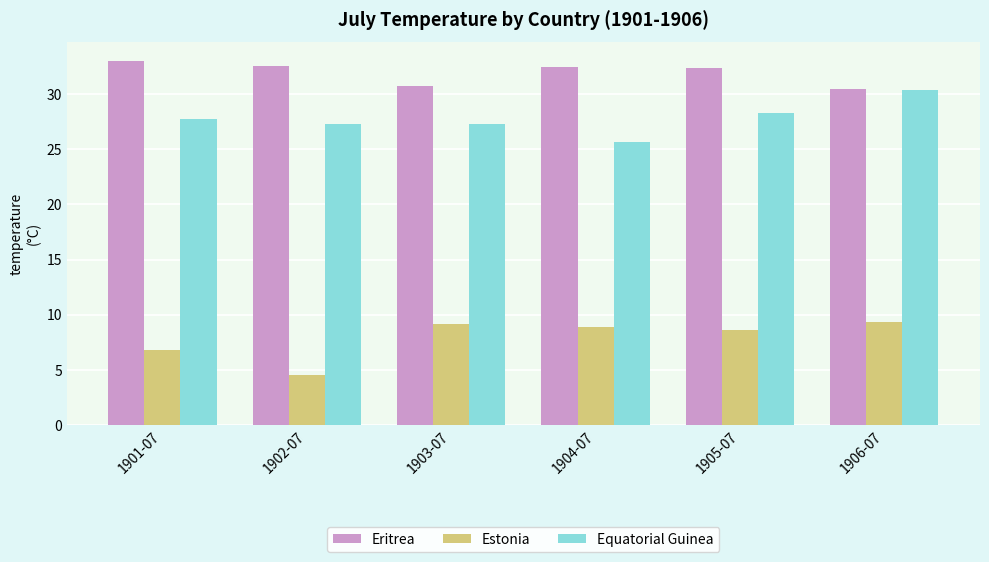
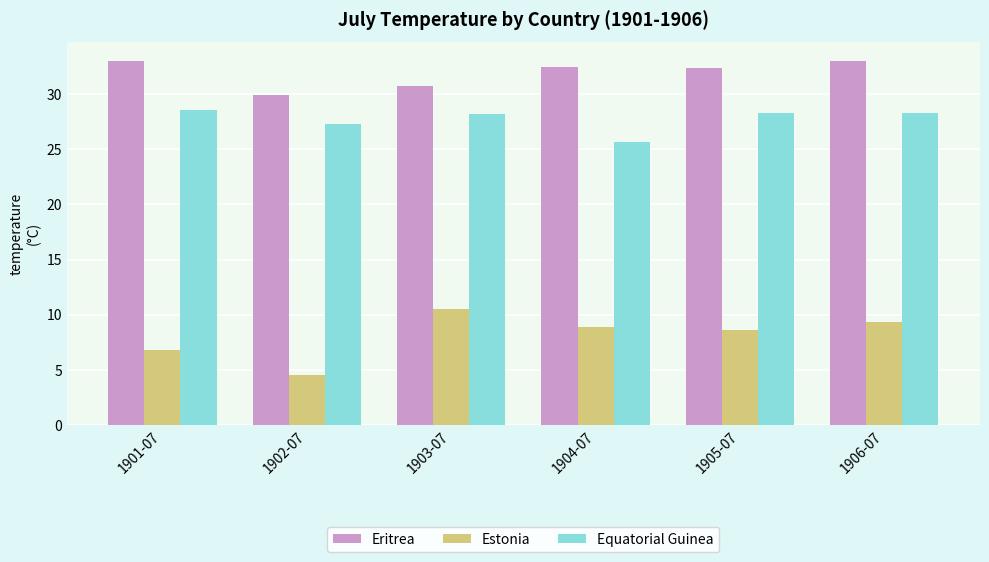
  {
    "Eritrea": {
      "1901-07": 33.0,
-     "1902-07": 32.5,
+     "1902-07": 29.9,
      "1903-07": 30.8,
      "1904-07": 32.5,
      "1905-07": 32.4,
-     "1906-07": 30.5
+     "1906-07": 33.0
    },
    "Estonia": {
      "1901-07": 6.8,
      "1902-07": 4.5,
-     "1903-07": 9.2,
+     "1903-07": 10.5,
      "1904-07": 8.9,
      "1905-07": 8.7,
      "1906-07": 9.4
    },
    "Equatorial Guinea": {
-     "1901-07": 27.8,
+     "1901-07": 28.6,
      "1902-07": 27.3,
-     "1903-07": 27.3,
+     "1903-07": 28.2,
      "1904-07": 25.7,
      "1905-07": 28.3,
-     "1906-07": 30.4
+     "1906-07": 28.3
    }
  }
